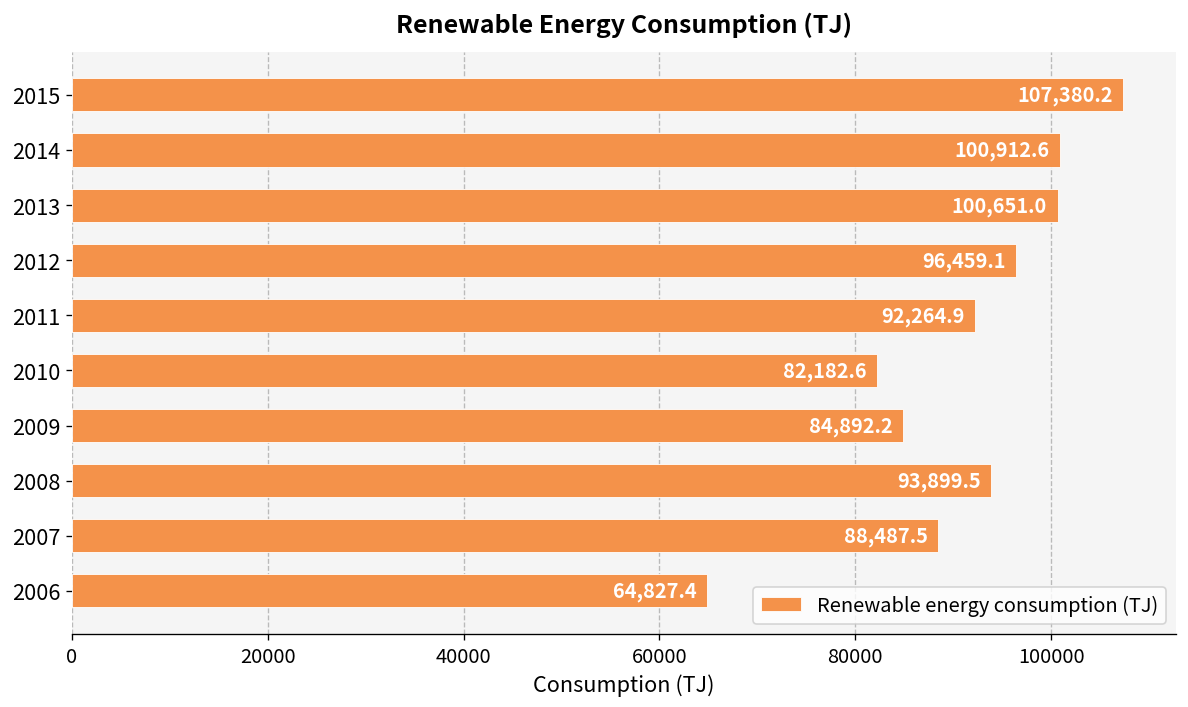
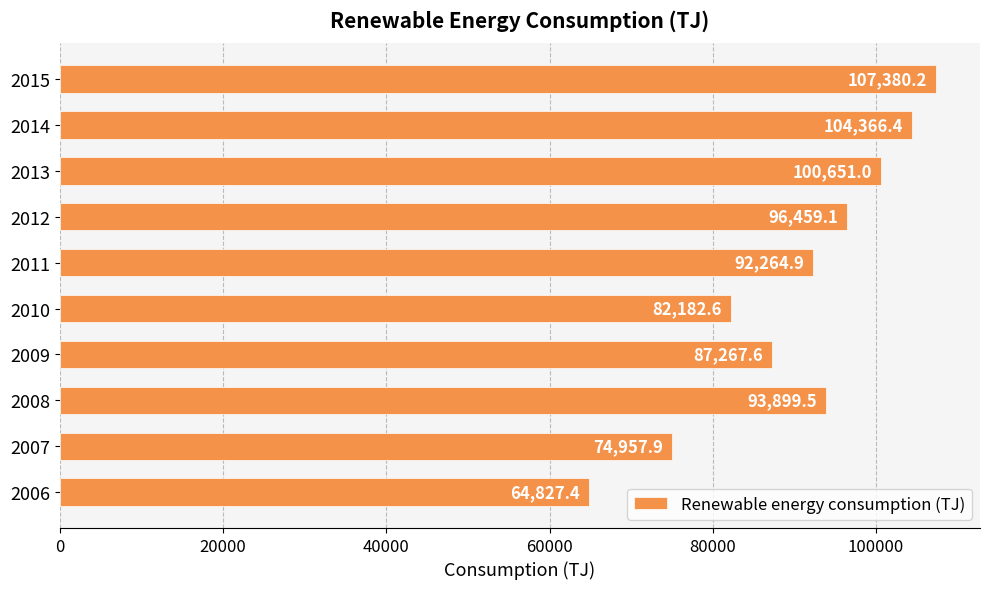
  {
    "2015": "107,380.2",
-   "2014": "100,912.6",
+   "2014": "104,366.4",
    "2013": "100,651.0",
    "2012": "96,459.1",
    "2011": "92,264.9",
    "2010": "82,182.6",
-   "2009": "84,892.2",
+   "2009": "87,267.6",
    "2008": "93,899.5",
-   "2007": "88,487.5",
+   "2007": "74,957.9",
    "2006": "64,827.4"
  }
